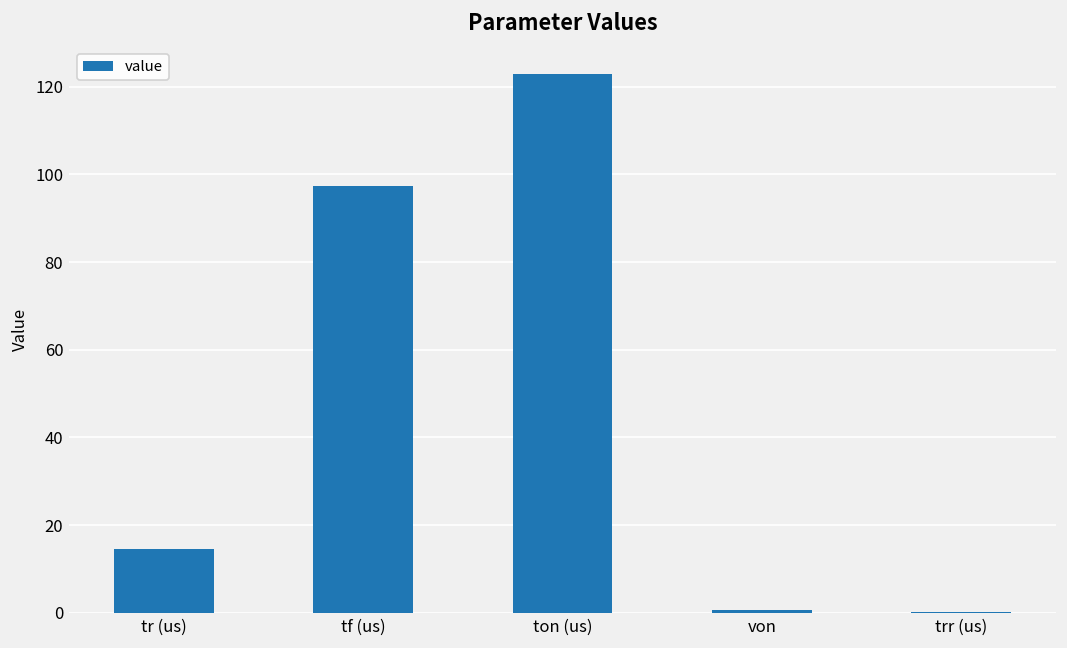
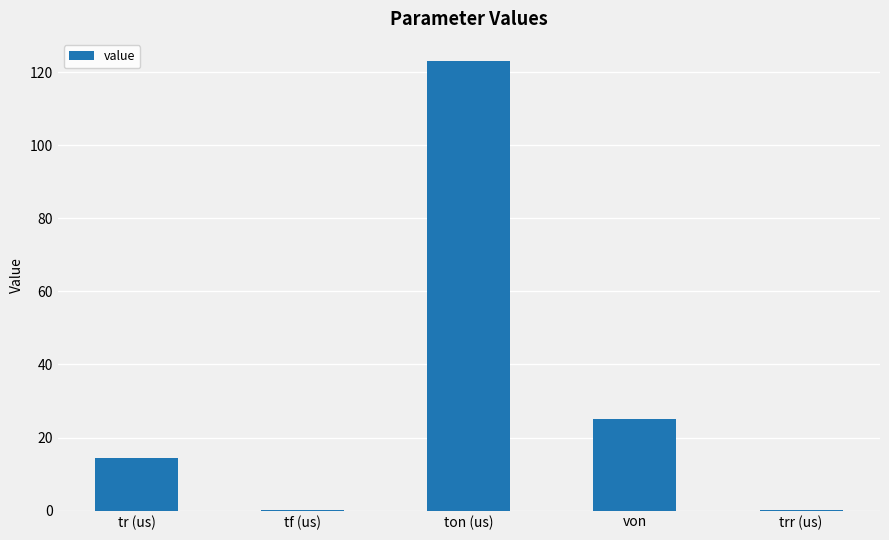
  {
    "tr (us)": 15,
-   "tf (us)": 97,
+   "tf (us)": 0,
    "ton (us)": 123,
-   "von": 1
+   "von": 25
  }
